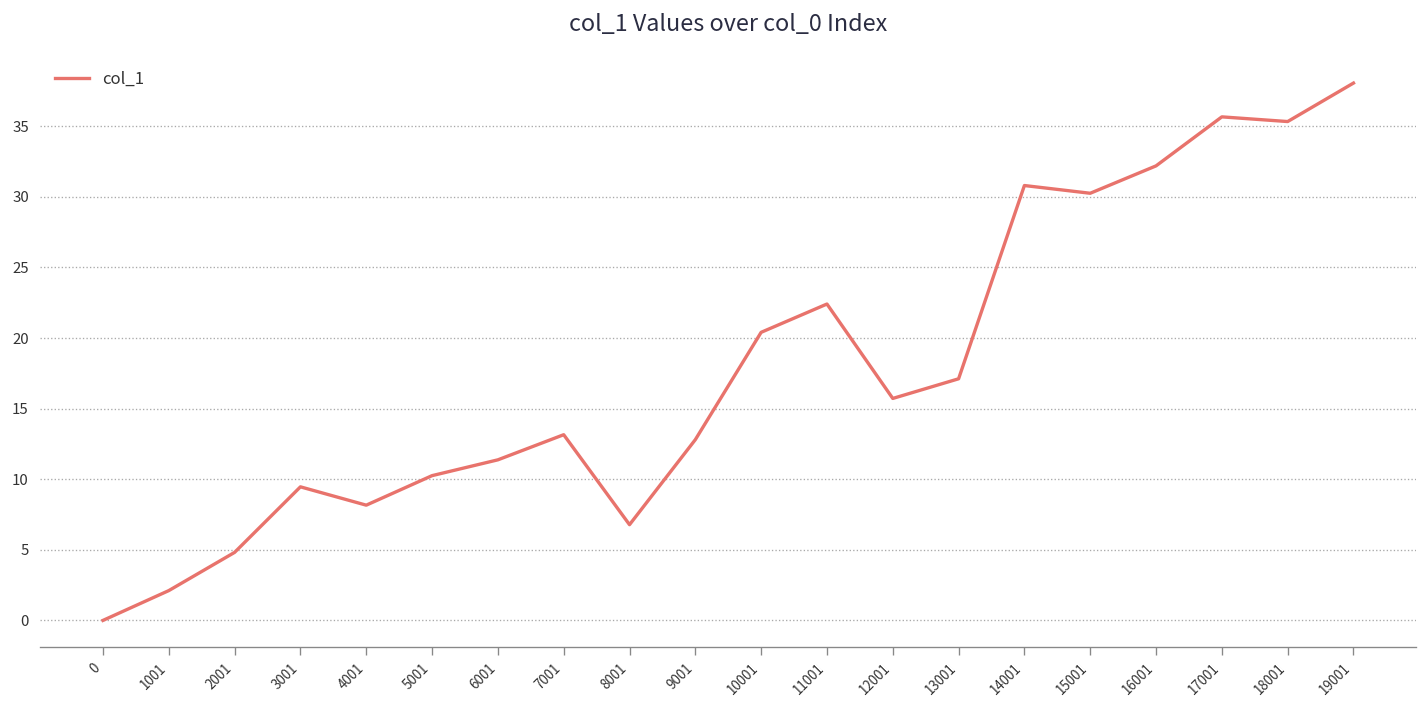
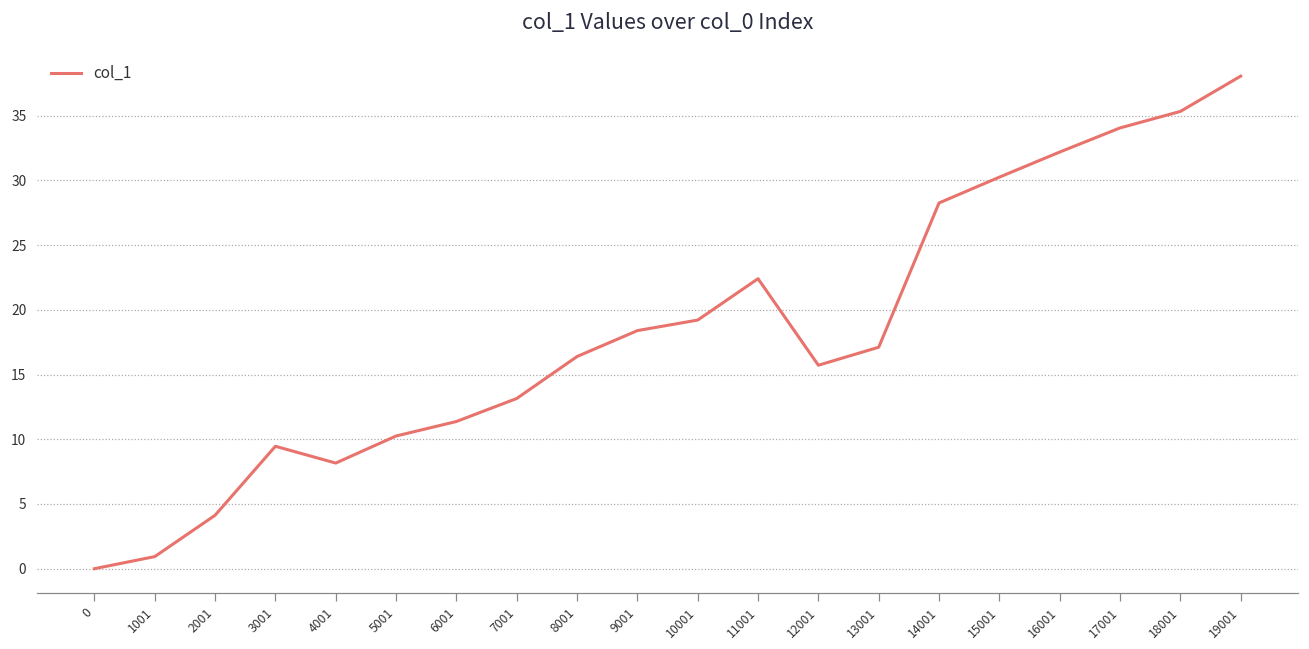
  {
    "0": 0.0,
-   "1001": 2.1,
-   "2001": 4.8,
+   "1001": 0.9,
+   "2001": 4.1,
    "3001": 9.5,
    "4001": 8.2,
    "5001": 10.3,
    "6001": 11.4,
    "7001": 13.2,
-   "8001": 6.8,
-   "9001": 12.8,
-   "10001": 20.4,
+   "8001": 16.4,
+   "9001": 18.4,
+   "10001": 19.2,
    "11001": 22.4,
    "12001": 15.7,
    "13001": 17.1,
-   "14001": 30.8,
+   "14001": 28.3,
    "15001": 30.3,
    "16001": 32.2,
-   "17001": 35.7,
+   "17001": 34.1,
    "18001": 35.3,
    "19001": 38.1
  }
